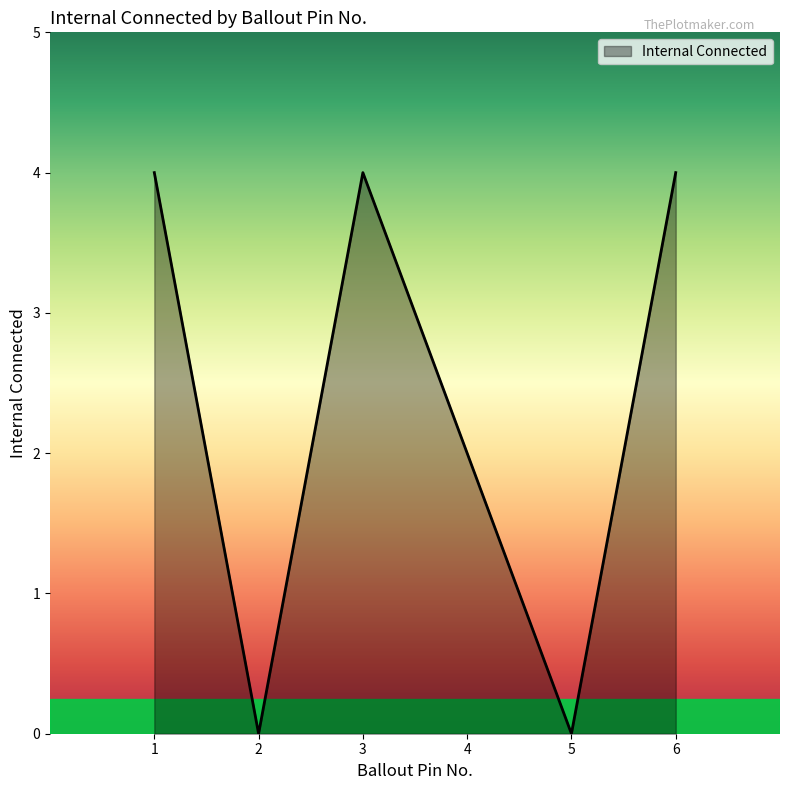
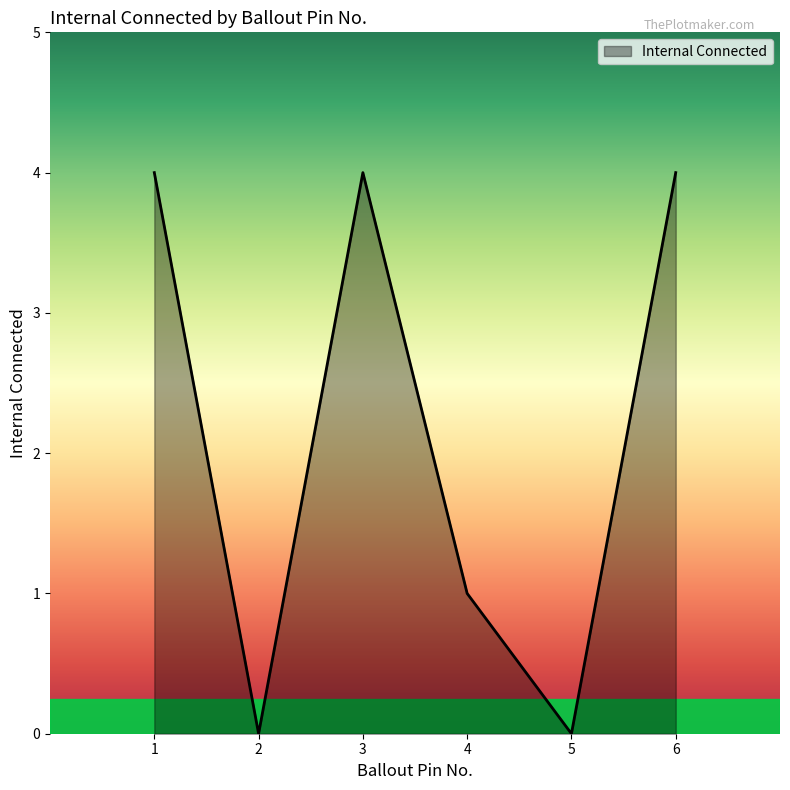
  {
    "1": 4,
    "3": 4,
-   "4": 2,
+   "4": 1,
    "6": 4
  }
